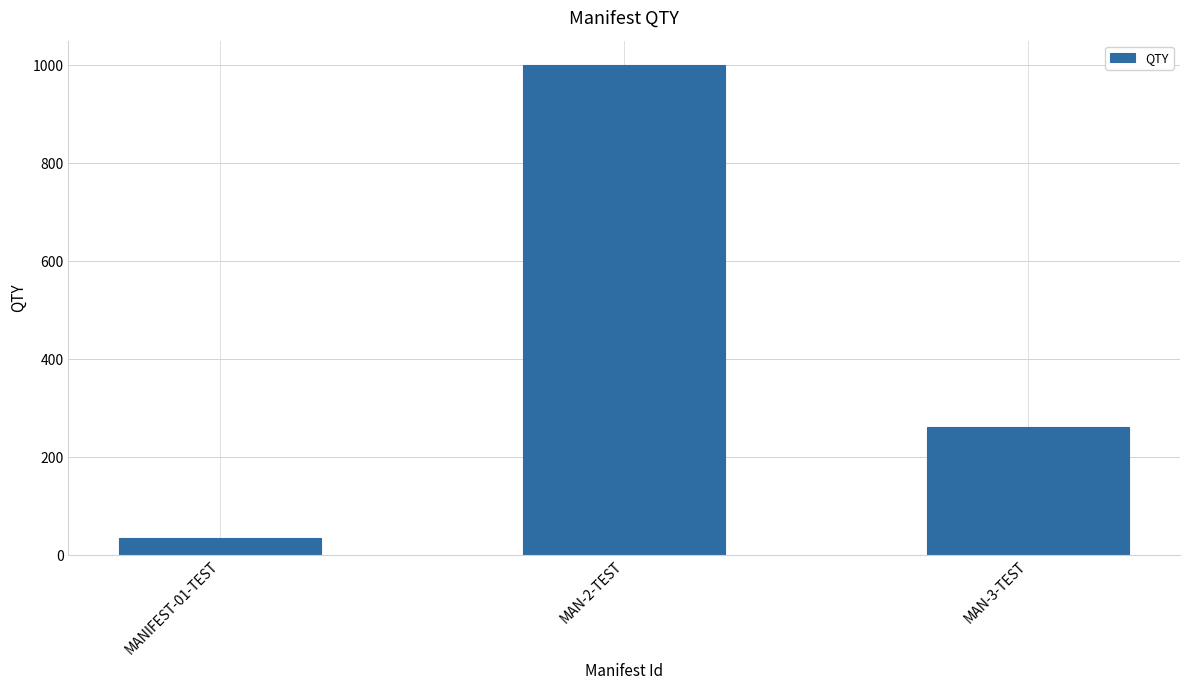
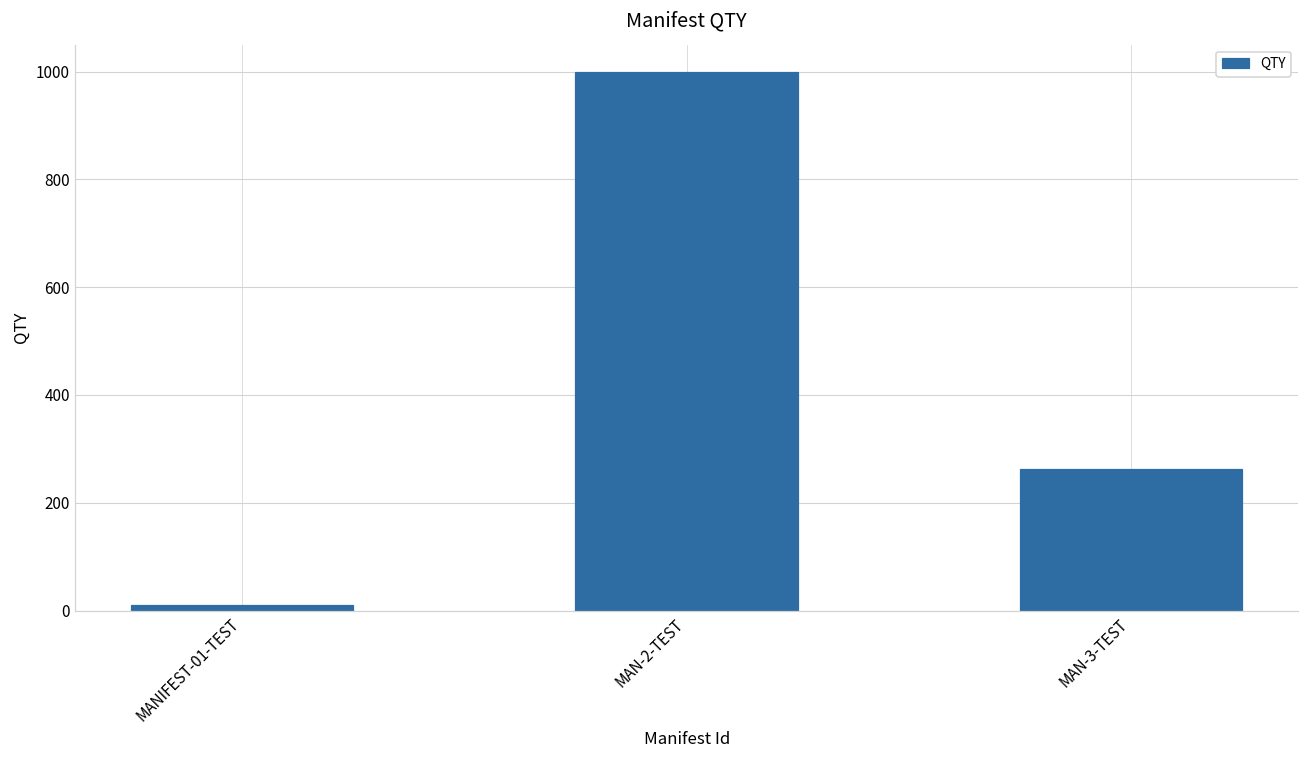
  {
-   "MANIFEST-01-TEST": 30,
+   "MANIFEST-01-TEST": 10,
    "MAN-2-TEST": 1000,
    "MAN-3-TEST": 260
  }
